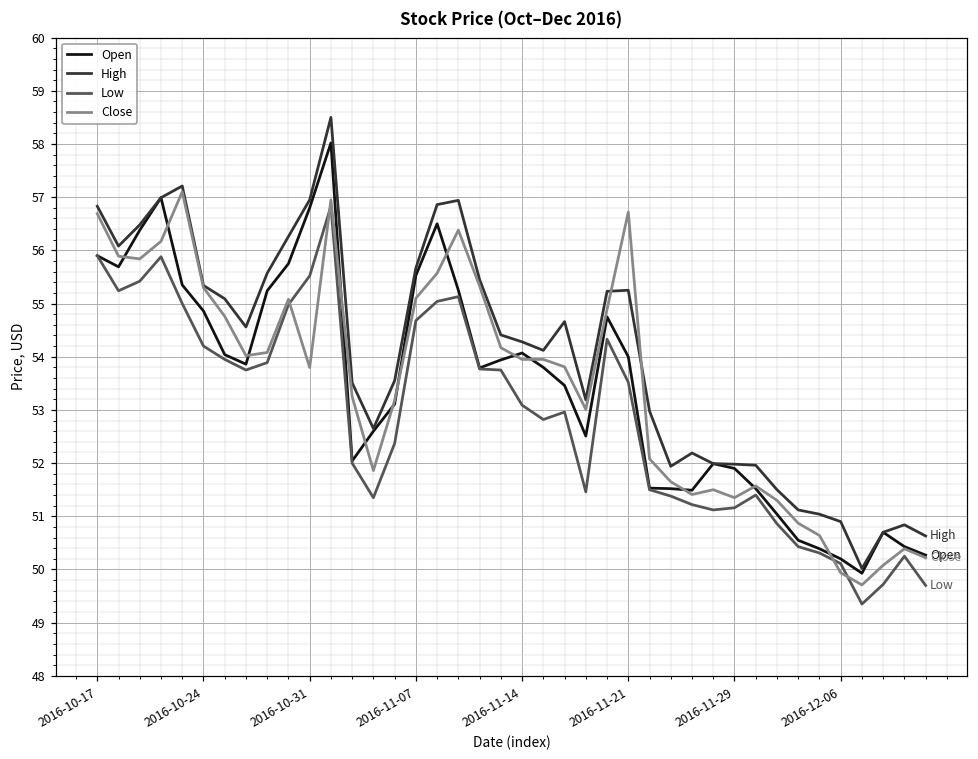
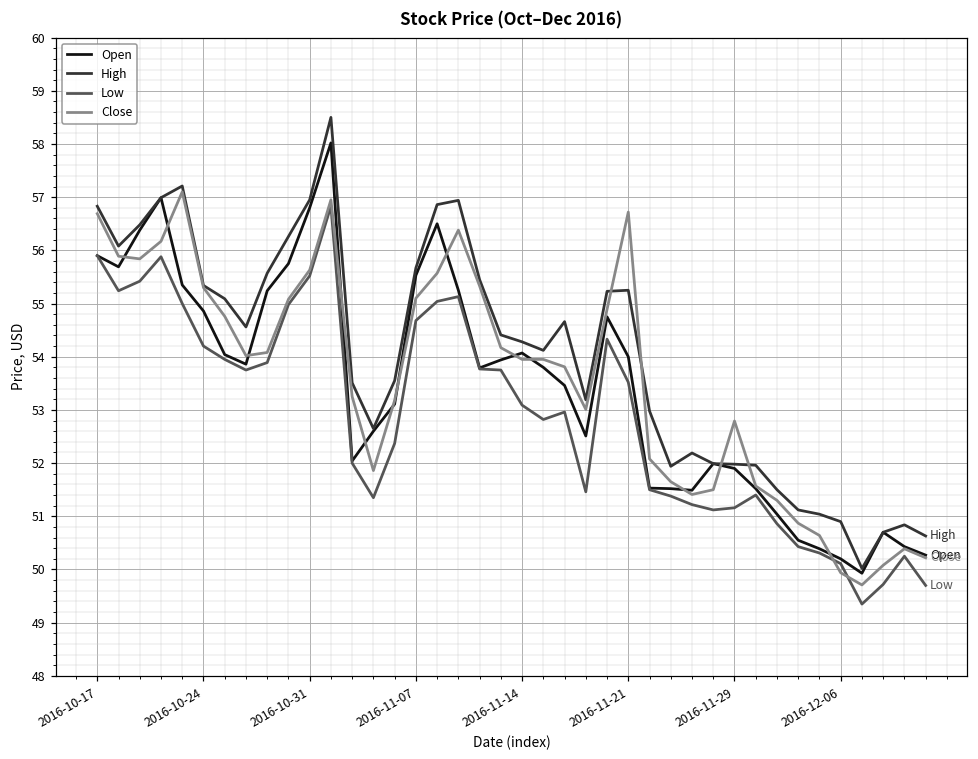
  {
    "Close": {
      "2016-10-17": 56.7,
-     "2016-10-31": 53.8,
+     "2016-10-31": 55.6,
      "2016-11-07": 55.1,
      "2016-11-14": 54.0,
      "2016-11-21": 56.7,
-     "2016-11-29": 51.3,
+     "2016-11-29": 52.8,
      "2016-12-06": 49.9
    }
  }
